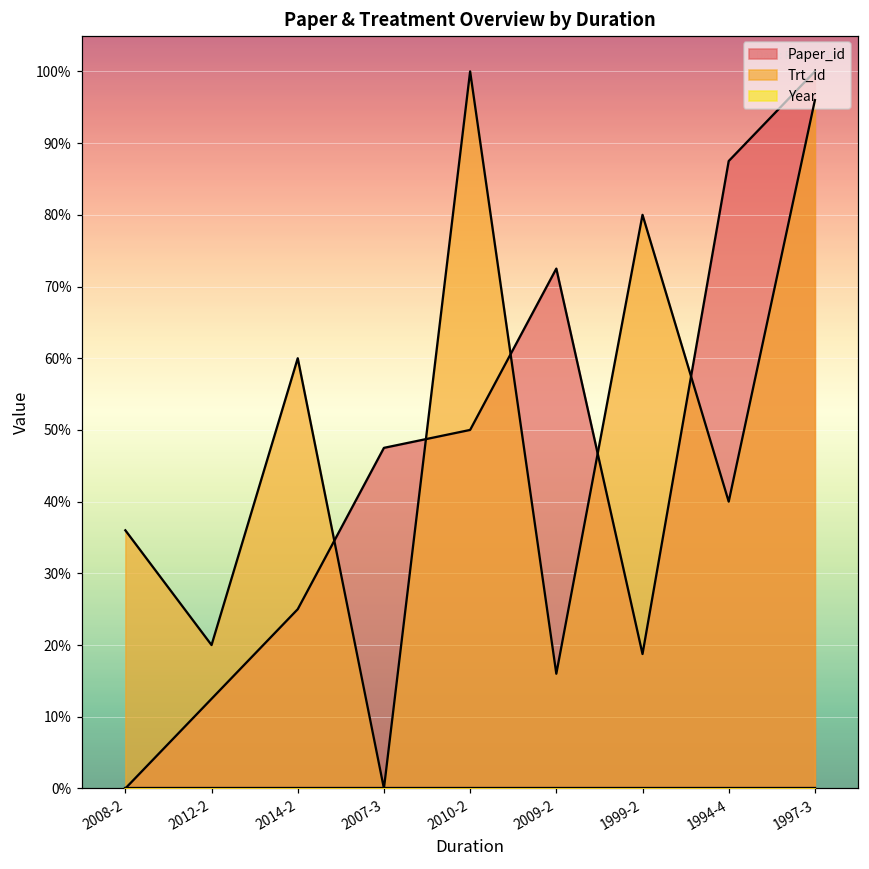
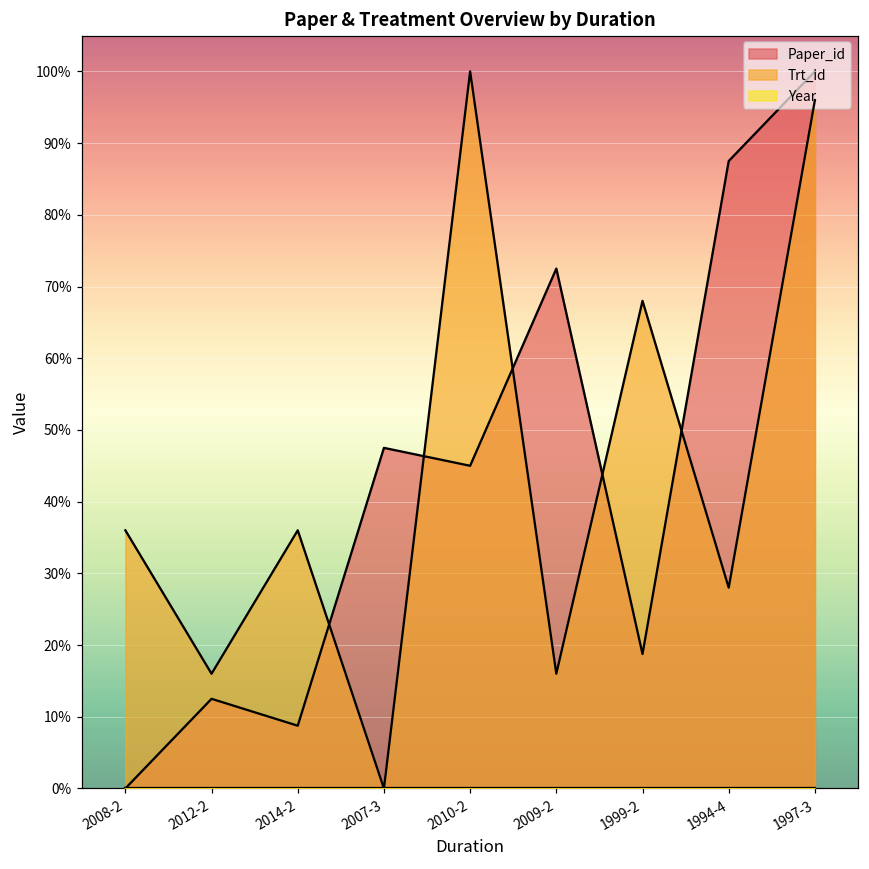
  {
    "Paper_id": {
      "2012-2": "13%",
-     "2014-2": "25%",
+     "2014-2": "9%",
      "2007-3": "47%",
-     "2010-2": "50%",
+     "2010-2": "45%",
      "2009-2": "72%",
      "1999-2": "19%",
      "1994-4": "88%"
    },
    "Trt_id": {
      "2008-2": "36%",
-     "2012-2": "20%",
-     "2014-2": "60%",
+     "2012-2": "16%",
+     "2014-2": "36%",
      "2010-2": "100%",
      "2009-2": "16%",
-     "1999-2": "80%",
-     "1994-4": "40%"
+     "1999-2": "68%",
+     "1994-4": "28%"
    },
    "Year": {
      "2012-2": "0%",
      "2014-2": "0%",
      "2010-2": "0%",
      "2009-2": "0%",
      "1999-2": "0%",
      "1994-4": "0%",
      "1997-3": "0%"
    }
  }
